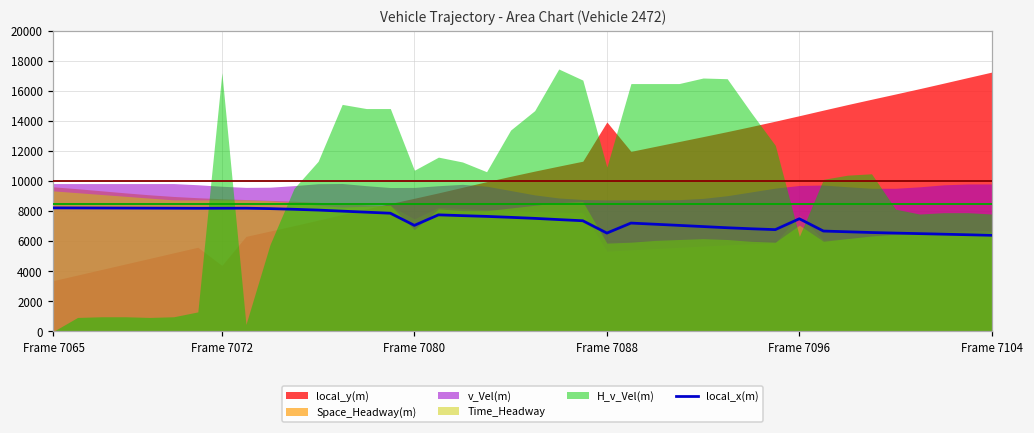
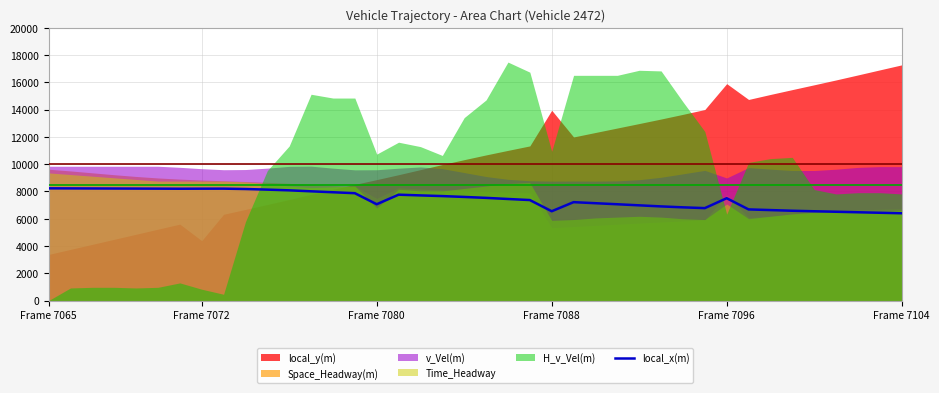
  {
    "local_x(m)": {
      "Frame 7065": 8200,
      "Frame 7072": 8200,
      "Frame 7080": 7100,
      "Frame 7088": 6500,
      "Frame 7096": 7500,
      "Frame 7104": 6400
    },
    "local_y(m)": {
      "Frame 7065": 3400,
      "Frame 7072": 4400,
      "Frame 7080": 8900,
      "Frame 7088": 14000,
-     "Frame 7096": 14400,
+     "Frame 7096": 15900,
      "Frame 7104": 17300
    },
    "Space_Headway(m)": {
      "Frame 7065": 9600,
      "Frame 7080": 7500,
      "Frame 7088": 5300,
      "Frame 7096": 7700
    },
    "v_Vel(m)": {
      "Frame 7065": 9800,
      "Frame 7072": 9700,
      "Frame 7080": 9600,
      "Frame 7088": 8800,
-     "Frame 7096": 9700,
+     "Frame 7096": 9000,
      "Frame 7104": 9800
    },
    "Time_Headway": {
      "Frame 7065": 9400,
      "Frame 7080": 6800,
      "Frame 7088": 5900,
      "Frame 7096": 7100
    },
    "H_v_Vel(m)": {
      "Frame 7065": 0,
-     "Frame 7072": 17200,
+     "Frame 7072": 800,
      "Frame 7080": 10700,
      "Frame 7088": 10900,
      "Frame 7096": 6300,
      "Frame 7104": 7800
    }
  }
